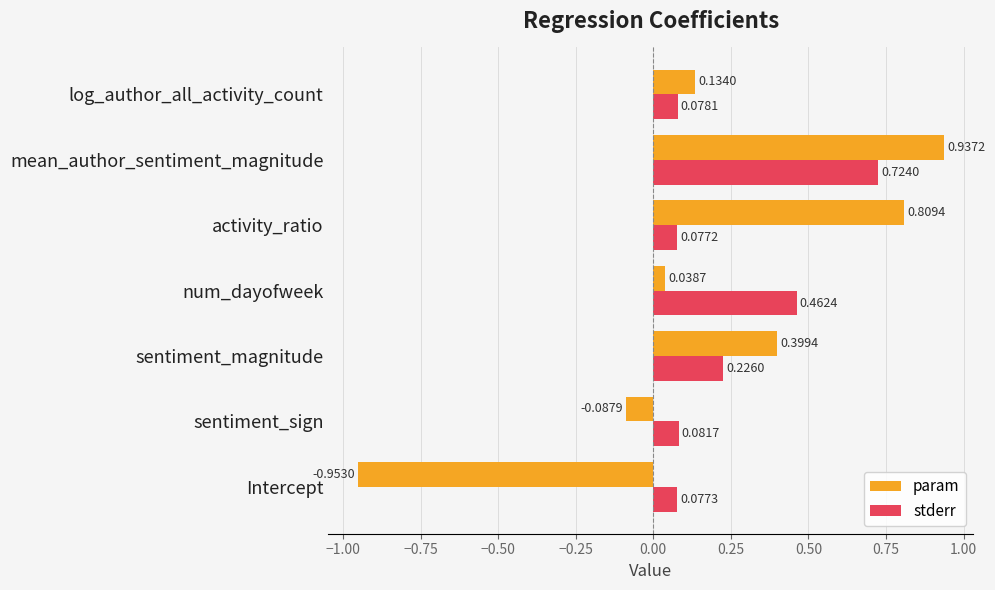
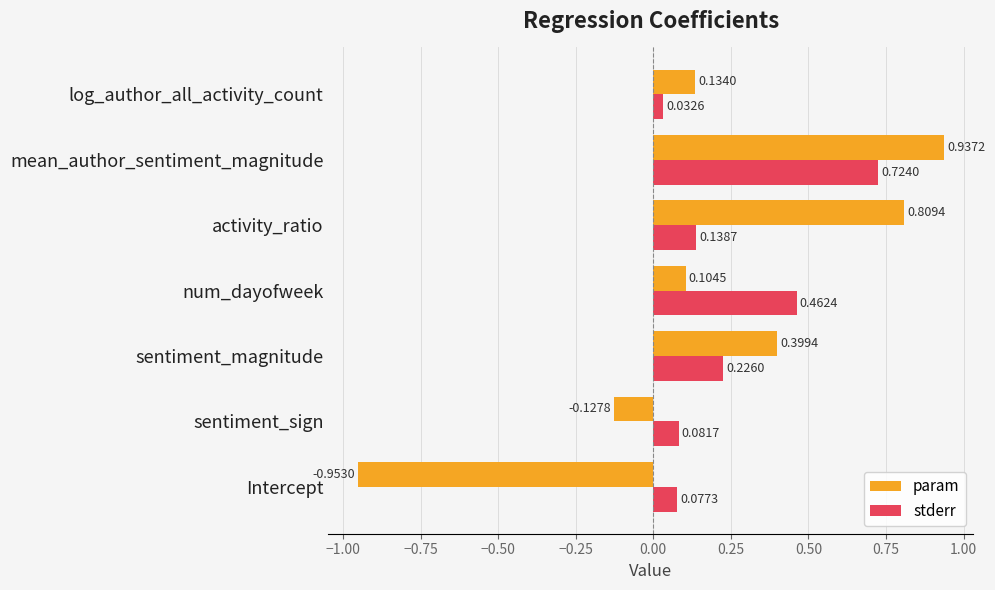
  {
    "param": {
      "log_author_all_activity_count": 0.1340,
      "mean_author_sentiment_magnitude": 0.9372,
      "activity_ratio": 0.8094,
-     "num_dayofweek": 0.0387,
+     "num_dayofweek": 0.1045,
      "sentiment_magnitude": 0.3994,
-     "sentiment_sign": -0.0879,
+     "sentiment_sign": -0.1278,
      "Intercept": -0.9530
    },
    "stderr": {
-     "log_author_all_activity_count": 0.0781,
+     "log_author_all_activity_count": 0.0326,
      "mean_author_sentiment_magnitude": 0.7240,
-     "activity_ratio": 0.0772,
+     "activity_ratio": 0.1387,
      "num_dayofweek": 0.4624,
      "sentiment_magnitude": 0.2260,
      "sentiment_sign": 0.0817,
      "Intercept": 0.0773
    }
  }
